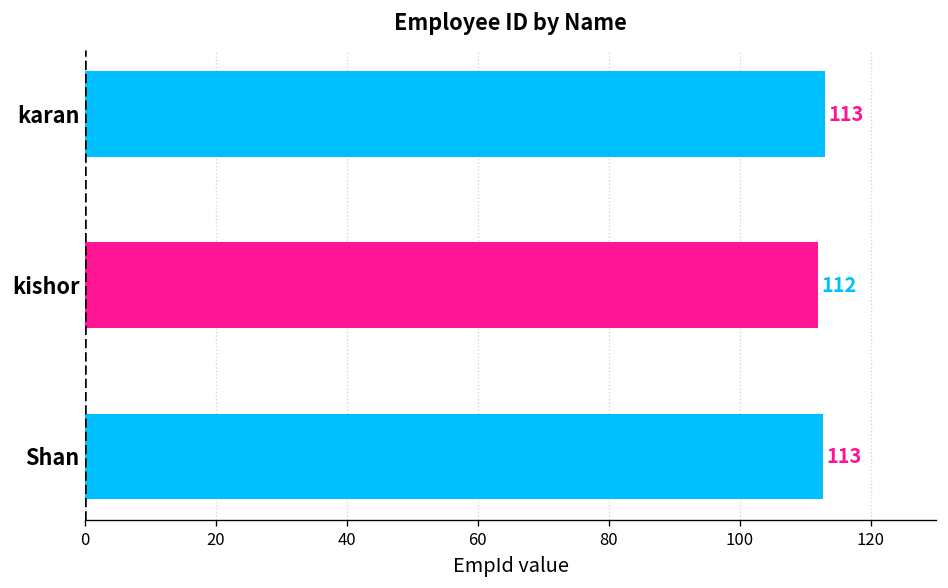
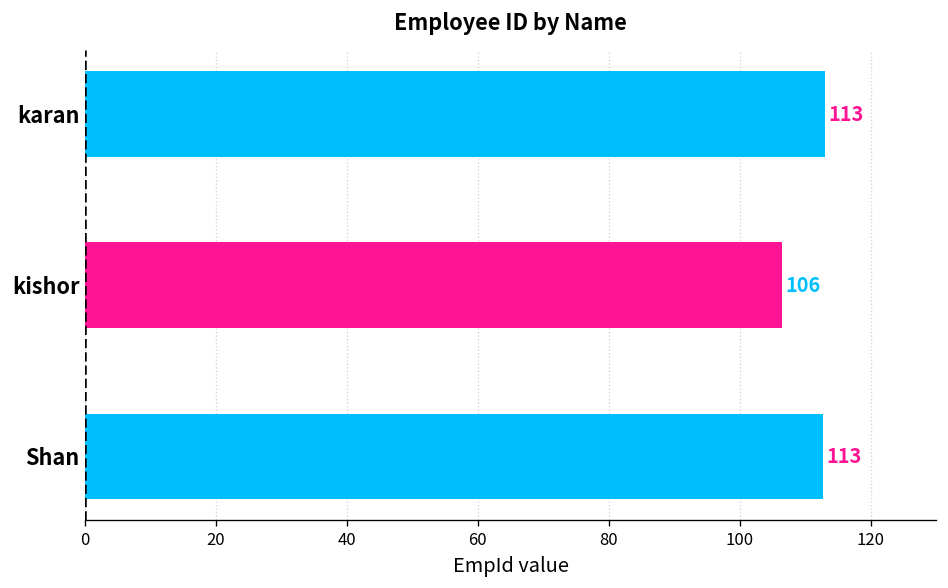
  {
    "karan": 113,
-   "kishor": 112,
+   "kishor": 106,
    "Shan": 113
  }
